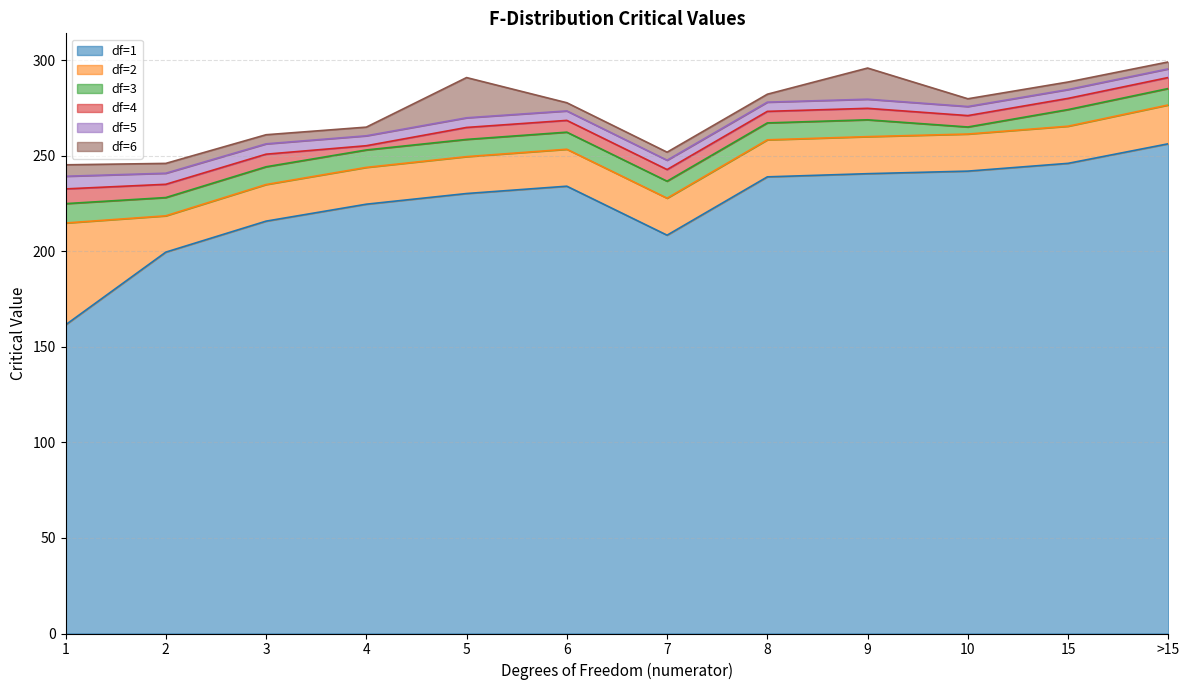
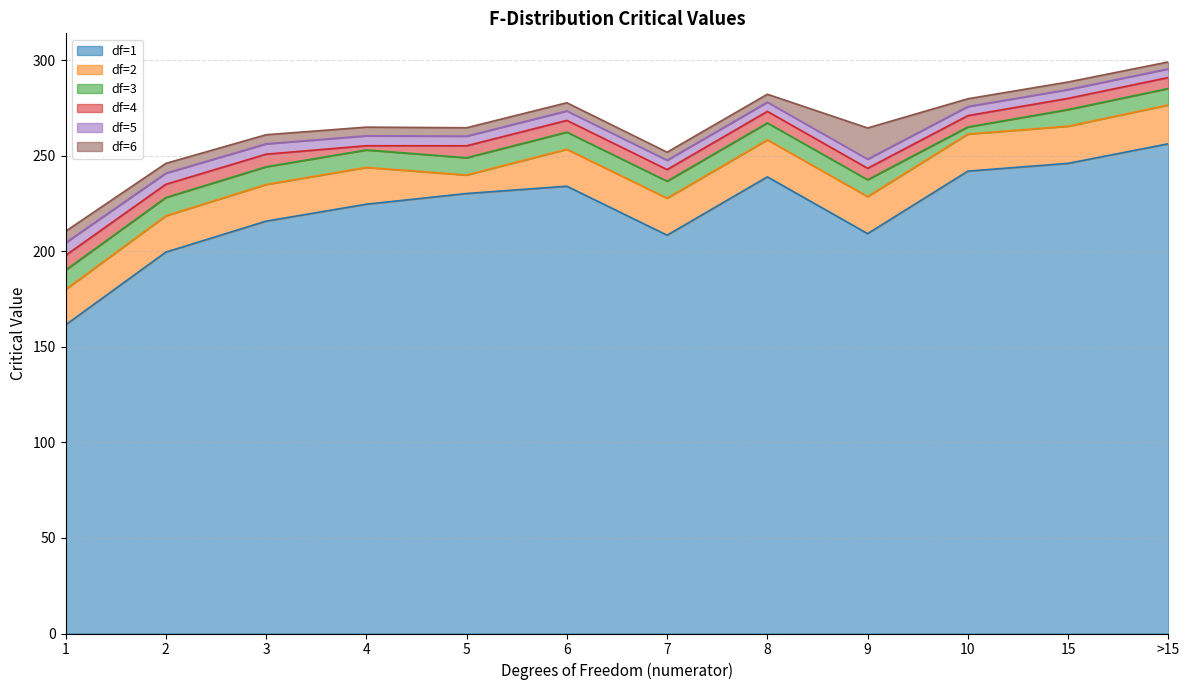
  {
    "df=1": {
      "1": 161,
      "2": 200,
      "3": 216,
      "4": 225,
      "5": 230,
      "6": 234,
      "7": 208,
      "8": 239,
-     "9": 241,
+     "9": 209,
      "10": 242,
      "15": 246,
      ">15": 256
    },
    "df=2": {
-     "1": 53,
+     "1": 19,
      "2": 19,
      "3": 19,
      "4": 19,
-     "5": 19,
+     "5": 10,
      "6": 19,
      "7": 19,
      "8": 19,
      "9": 19,
      "10": 19,
      "15": 19,
      ">15": 20
    },
    "df=3": {
      "1": 10,
      "2": 10,
      "3": 9,
      "4": 9,
      "5": 9,
      "6": 9,
      "7": 9,
      "8": 9,
      "9": 9,
      "10": 4,
      "15": 9,
      ">15": 9
    },
    "df=4": {
      "1": 8,
      "2": 7,
      "3": 7,
      "4": 2,
      "5": 6,
      "6": 6,
      "7": 6,
      "8": 6,
      "9": 6,
      "10": 6,
      "15": 6,
      ">15": 6
    },
    "df=5": {
      "1": 7,
      "2": 6,
      "3": 5,
      "4": 5,
      "5": 5,
      "6": 5,
      "7": 5,
      "8": 5,
      "9": 5,
      "10": 5,
      "15": 5,
      ">15": 5
    },
    "df=6": {
      "1": 6,
      "2": 5,
      "3": 5,
      "4": 5,
-     "5": 21,
+     "5": 4,
      "6": 4,
      "7": 4,
      "8": 4,
      "9": 16,
      "10": 4,
      "15": 4,
      ">15": 4
    }
  }
